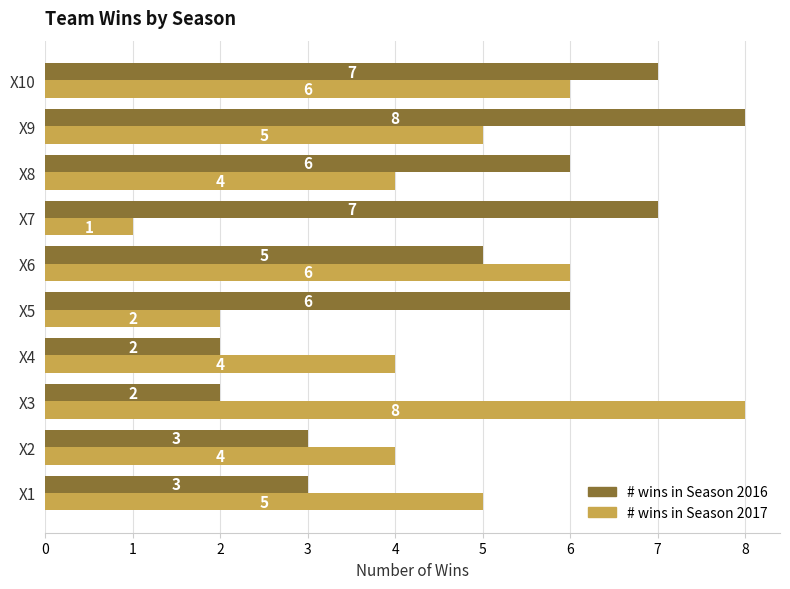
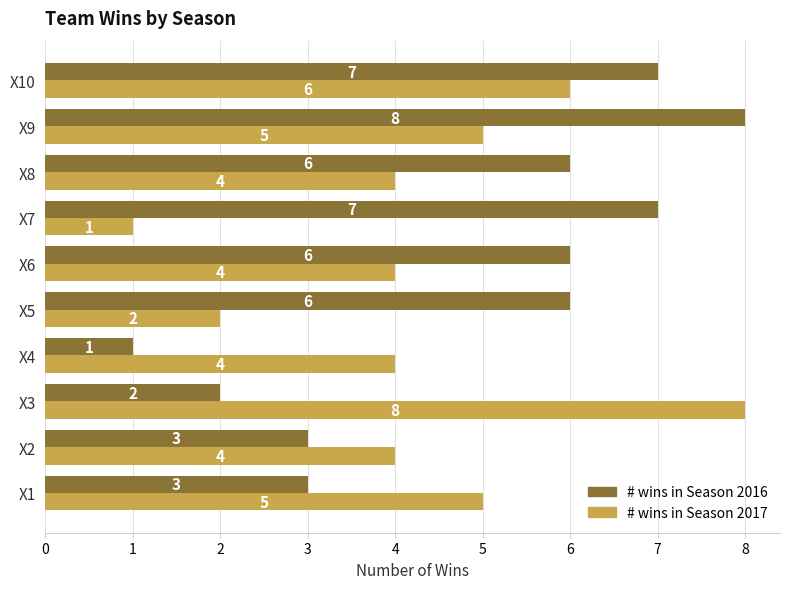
  {
    "# wins in Season 2016": {
      "X10": 7,
      "X9": 8,
      "X8": 6,
      "X7": 7,
-     "X6": 5,
+     "X6": 6,
      "X5": 6,
-     "X4": 2,
+     "X4": 1,
      "X3": 2,
      "X2": 3,
      "X1": 3
    },
    "# wins in Season 2017": {
      "X10": 6,
      "X9": 5,
      "X8": 4,
      "X7": 1,
-     "X6": 6,
+     "X6": 4,
      "X5": 2,
      "X4": 4,
      "X3": 8,
      "X2": 4,
      "X1": 5
    }
  }
